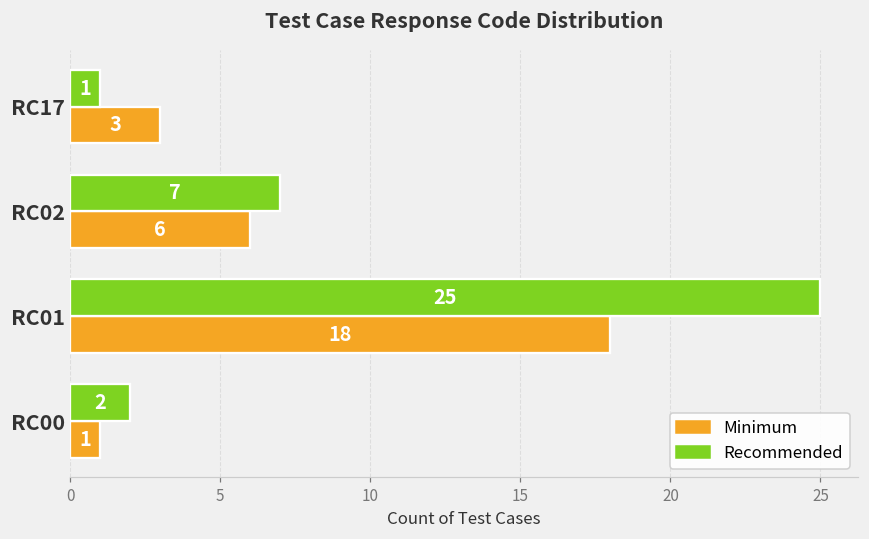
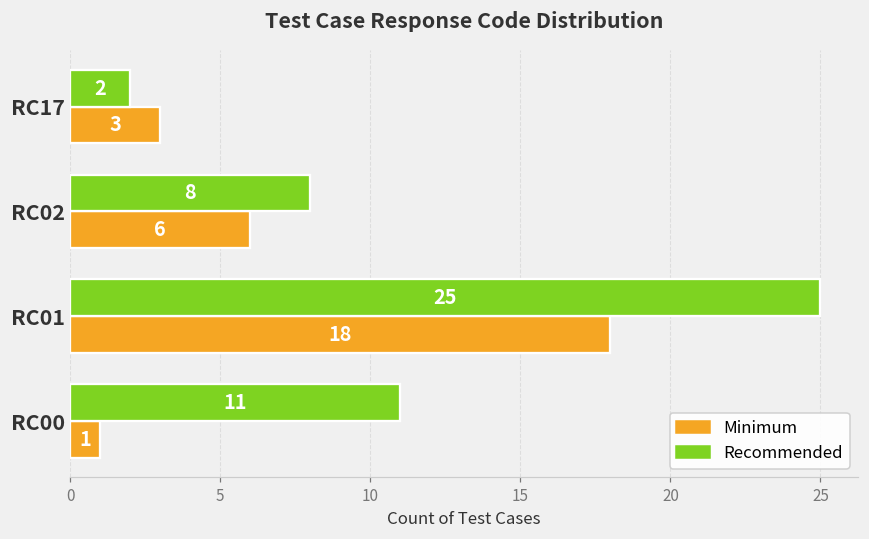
  {
    "Minimum": {
      "RC17": 3,
      "RC02": 6,
      "RC01": 18,
      "RC00": 1
    },
    "Recommended": {
-     "RC17": 1,
-     "RC02": 7,
+     "RC17": 2,
+     "RC02": 8,
      "RC01": 25,
-     "RC00": 2
+     "RC00": 11
    }
  }
